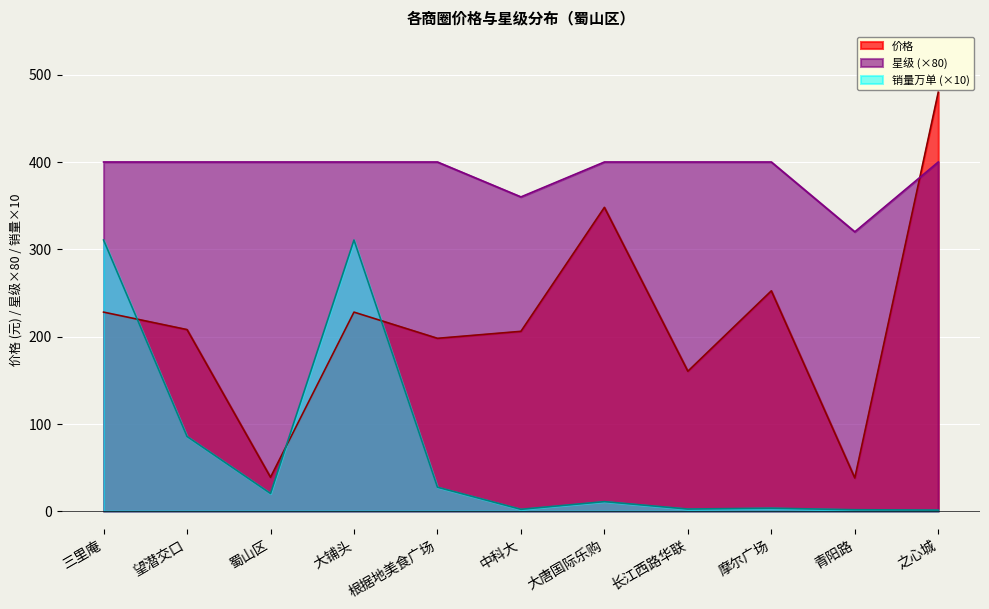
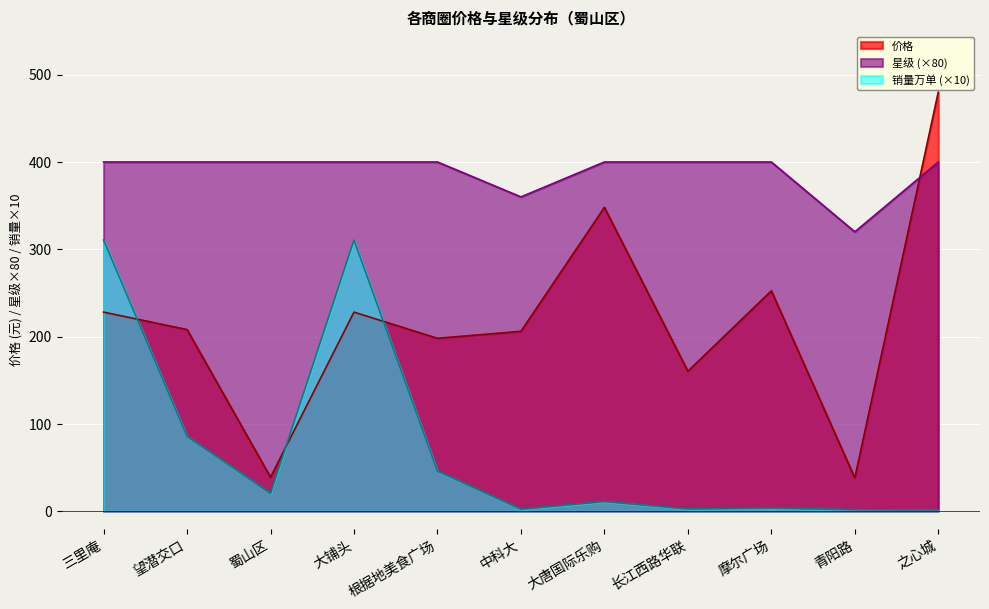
  {
    "价格": {
      "三里庵": 230,
      "望潜交口": 210,
      "蜀山区": 40,
      "大铺头": 230,
      "根据地美食广场": 200,
      "中科大": 210,
      "大唐国际乐购": 350,
      "长江西路华联": 160,
      "摩尔广场": 250,
      "青阳路": 40,
      "之心城": 480
    },
    "星级 (×80)": {
      "三里庵": 400,
      "望潜交口": 400,
      "蜀山区": 400,
      "大铺头": 400,
      "根据地美食广场": 400,
      "中科大": 360,
      "大唐国际乐购": 400,
      "长江西路华联": 400,
      "摩尔广场": 400,
      "青阳路": 320,
      "之心城": 400
    },
    "销量万单 (×10)": {
      "三里庵": 310,
      "望潜交口": 90,
      "蜀山区": 20,
      "大铺头": 310,
-     "根据地美食广场": 30,
+     "根据地美食广场": 50,
      "中科大": 0,
      "大唐国际乐购": 10,
      "长江西路华联": 0,
      "摩尔广场": 0,
      "青阳路": 0,
      "之心城": 0
    }
  }
